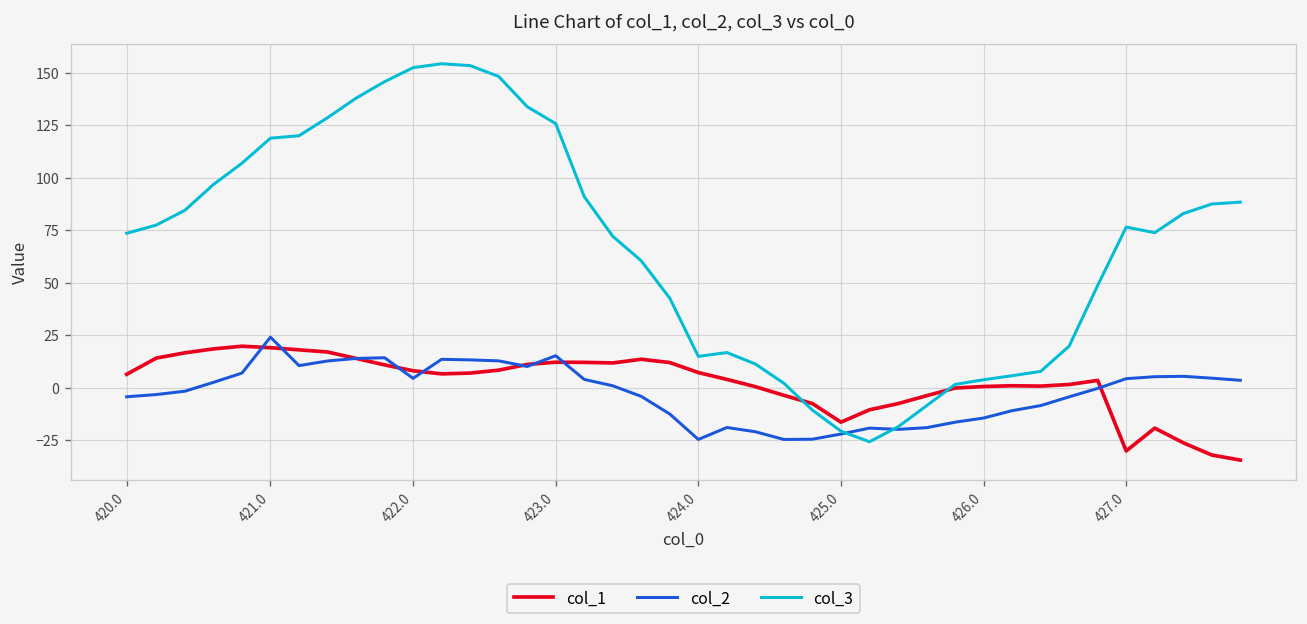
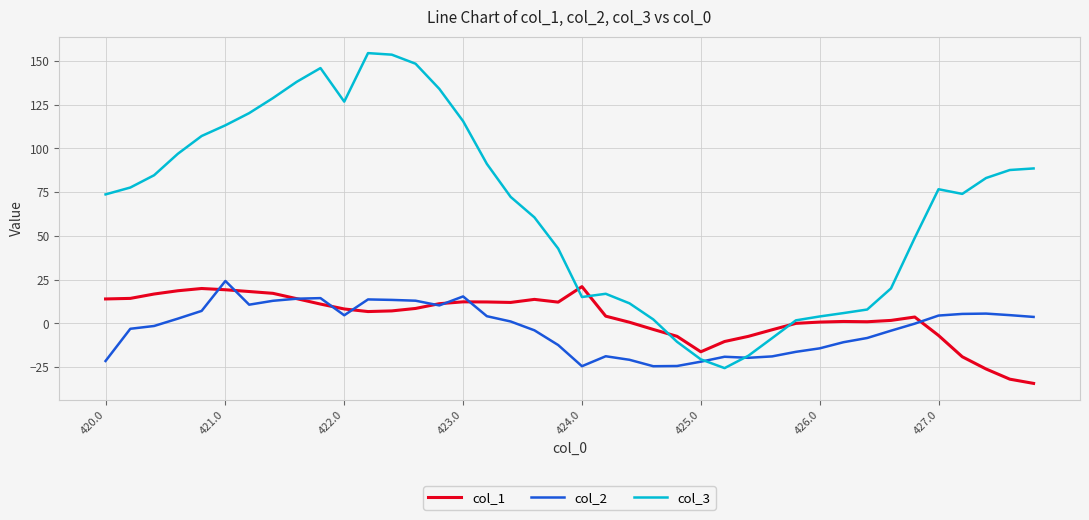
  {
    "col_1": {
-     "420.0": 6,
+     "420.0": 14,
      "421.0": 19,
      "422.0": 8,
      "423.0": 12,
-     "424.0": 7,
+     "424.0": 21,
      "425.0": -16,
      "426.0": 1,
-     "427.0": -30
+     "427.0": -7
    },
    "col_2": {
-     "420.0": -4,
+     "420.0": -22,
      "421.0": 24,
      "422.0": 5,
      "423.0": 15,
      "424.0": -25,
      "426.0": -14,
      "427.0": 4
    },
    "col_3": {
      "420.0": 74,
-     "421.0": 119,
-     "422.0": 153,
-     "423.0": 126,
+     "421.0": 113,
+     "422.0": 127,
+     "423.0": 116,
      "424.0": 15,
      "426.0": 4,
      "427.0": 77
    }
  }
